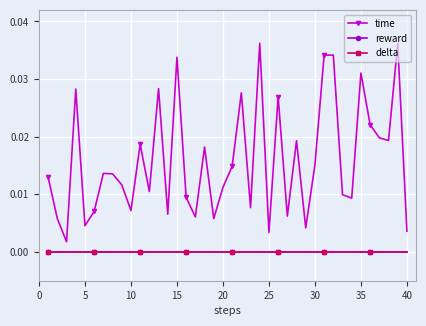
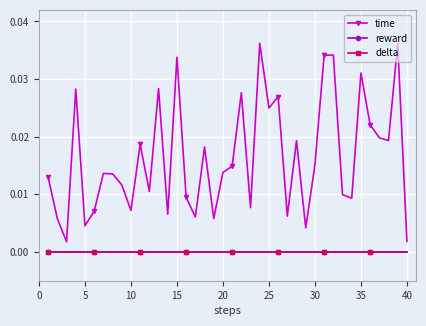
  {
    "time": {
      "5": 0.005,
      "10": 0.007,
      "15": 0.034,
-     "20": 0.011,
-     "25": 0.003,
+     "20": 0.014,
+     "25": 0.025,
      "30": 0.015,
      "35": 0.031,
-     "40": 0.004
+     "40": 0.002
    },
    "delta": {
      "5": 0.000,
      "10": 0.000,
      "15": 0.000,
      "20": 0.000,
      "25": 0.000,
      "30": 0.000,
      "35": 0.000,
      "40": 0.000
    }
  }
